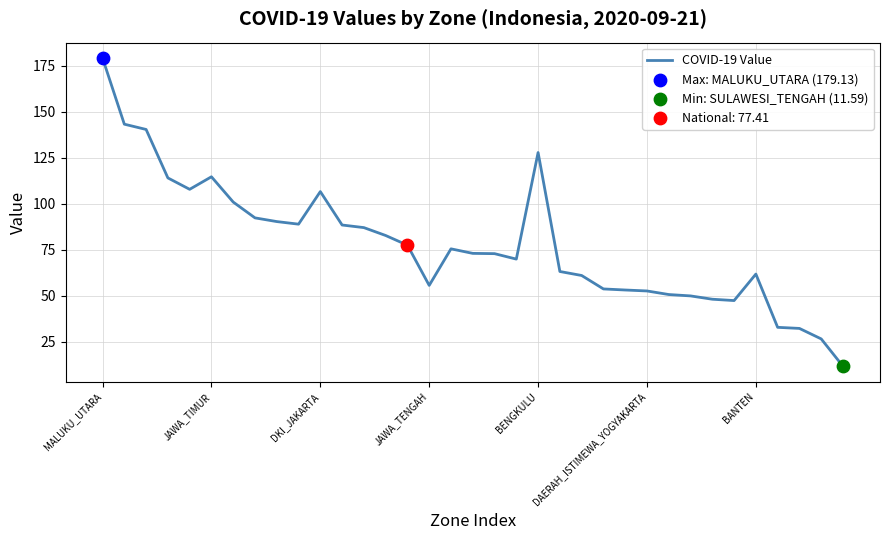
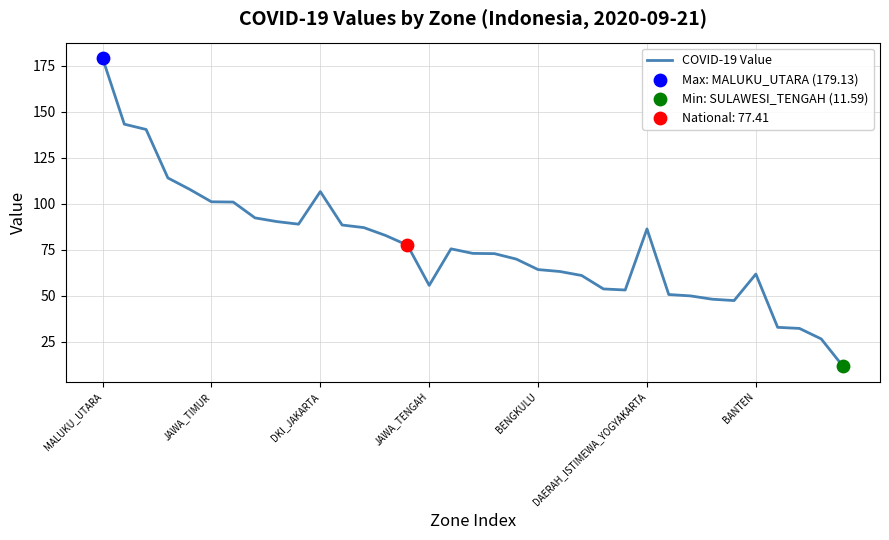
  {
    "COVID-19 Value": {
-     "JAWA_TIMUR": 115,
+     "JAWA_TIMUR": 101,
      "DKI_JAKARTA": 107,
      "JAWA_TENGAH": 56,
-     "BENGKULU": 128,
-     "DAERAH_ISTIMEWA_YOGYAKARTA": 53,
+     "BENGKULU": 64,
+     "DAERAH_ISTIMEWA_YOGYAKARTA": 86,
      "BANTEN": 62
    }
  }
